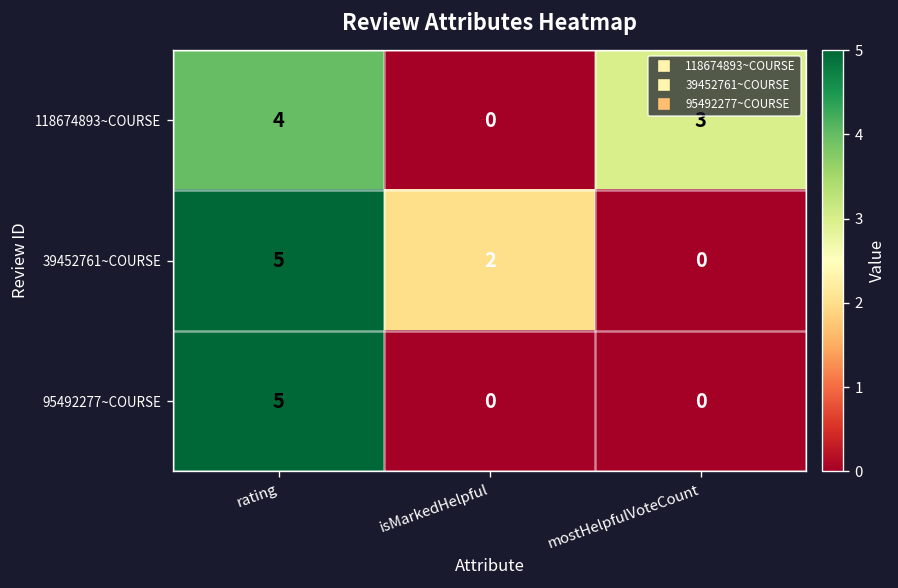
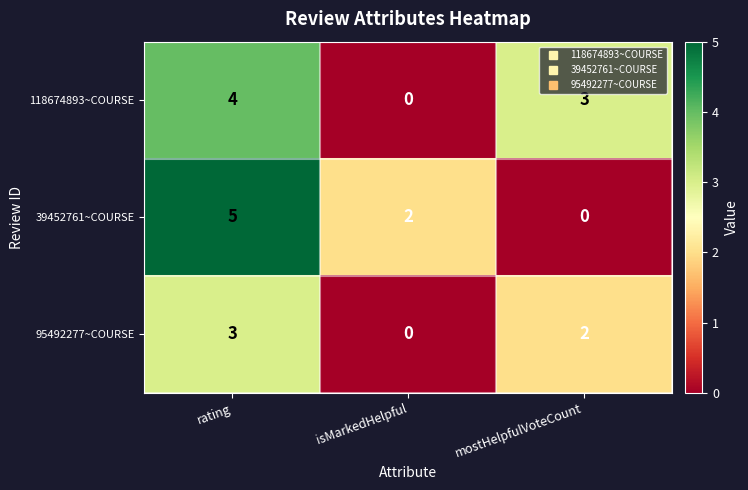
  {
    "118674893~COURSE": {
      "rating": 4,
      "isMarkedHelpful": 0
    },
    "39452761~COURSE": {
      "rating": 5,
      "isMarkedHelpful": 2,
      "mostHelpfulVoteCount": 0
    },
    "95492277~COURSE": {
-     "rating": 5,
+     "rating": 3,
      "isMarkedHelpful": 0,
-     "mostHelpfulVoteCount": 0
+     "mostHelpfulVoteCount": 2
    }
  }
